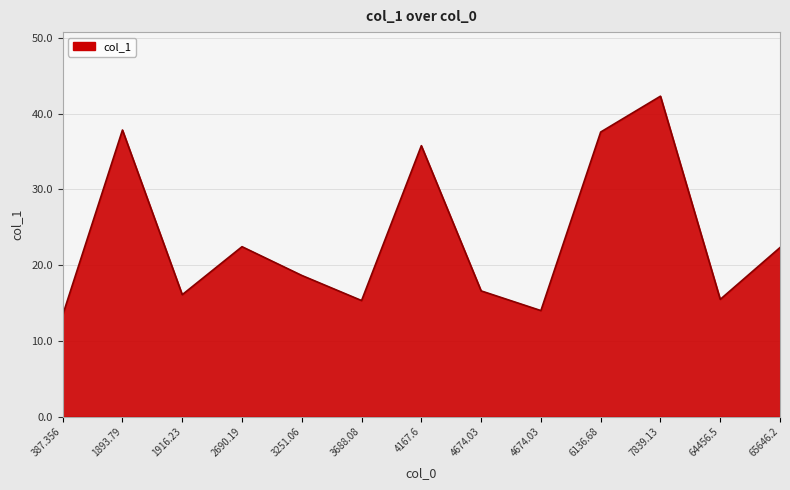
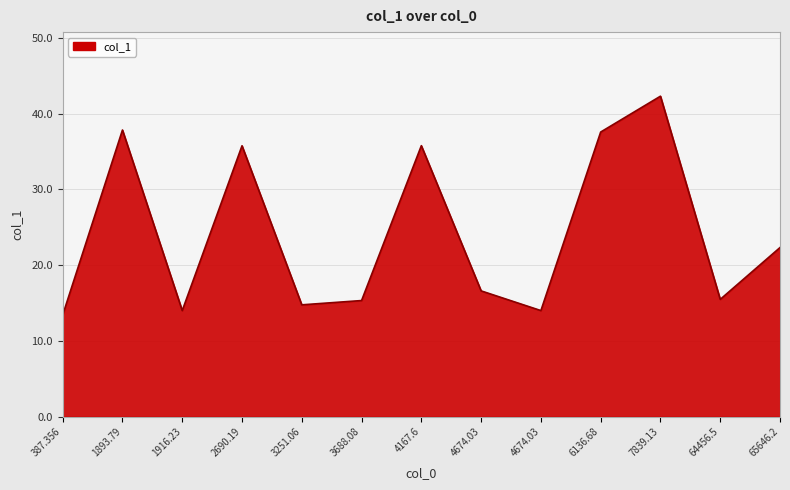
  {
    "387.356": 13,
    "1893.79": 38,
-   "1916.23": 16,
-   "2690.19": 22,
-   "3251.06": 19,
+   "1916.23": 14,
+   "2690.19": 36,
+   "3251.06": 15,
    "3688.08": 15,
    "4167.6": 36,
    "6136.68": 38,
    "7839.13": 42,
    "64456.5": 15,
    "65646.2": 22
  }
